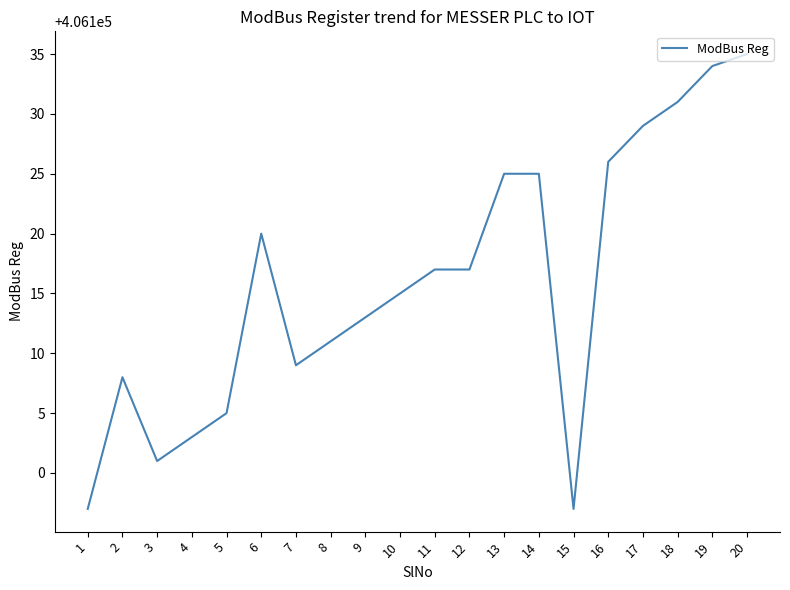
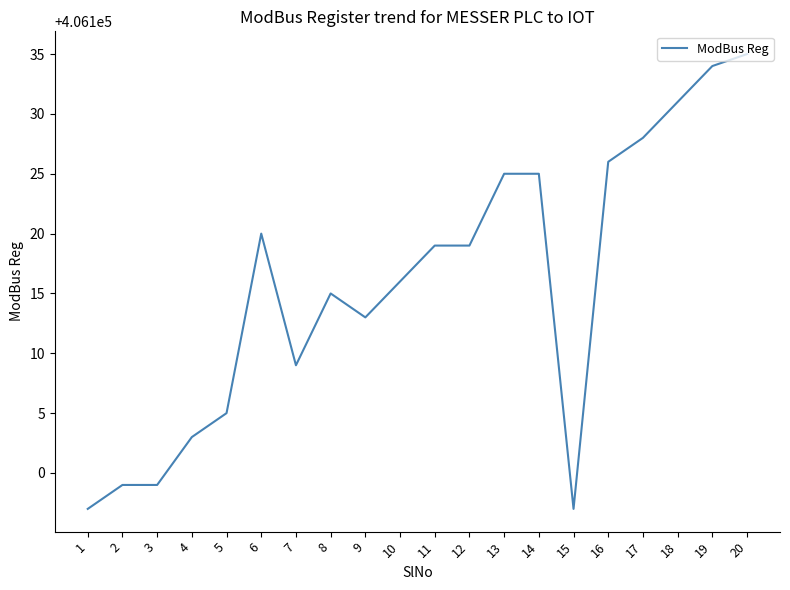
  {
    "1": 406097,
-   "2": 406108,
-   "3": 406101,
+   "2": 406099,
+   "3": 406099,
    "4": 406103,
    "5": 406105,
    "6": 406120,
    "7": 406109,
-   "8": 406111,
+   "8": 406115,
    "9": 406113,
-   "10": 406115,
-   "11": 406117,
-   "12": 406117,
+   "10": 406116,
+   "11": 406119,
+   "12": 406119,
    "13": 406125,
    "14": 406125,
    "15": 406097,
    "16": 406126,
-   "17": 406129,
+   "17": 406128,
    "18": 406131,
    "19": 406134
  }
